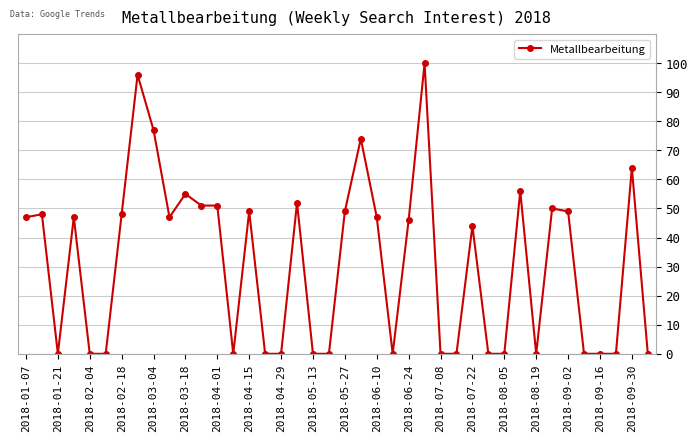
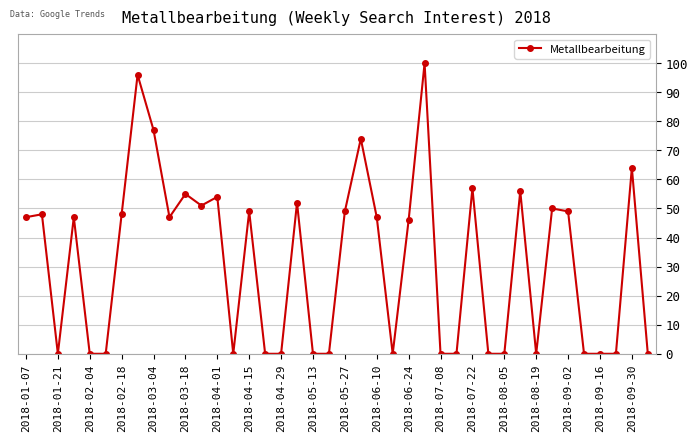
  {
    "2018-01-07": 47,
    "2018-01-21": 0,
    "2018-02-04": 0,
    "2018-02-18": 48,
    "2018-03-04": 77,
    "2018-03-18": 55,
-   "2018-04-01": 51,
+   "2018-04-01": 54,
    "2018-04-15": 49,
    "2018-04-29": 0,
    "2018-05-13": 0,
    "2018-05-27": 49,
    "2018-06-10": 47,
    "2018-06-24": 46,
    "2018-07-08": 0,
-   "2018-07-22": 44,
+   "2018-07-22": 57,
    "2018-08-05": 0,
    "2018-08-19": 0,
    "2018-09-02": 49,
    "2018-09-16": 0,
    "2018-09-30": 64
  }
